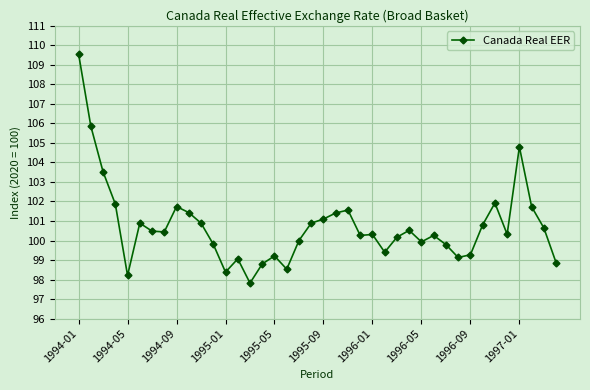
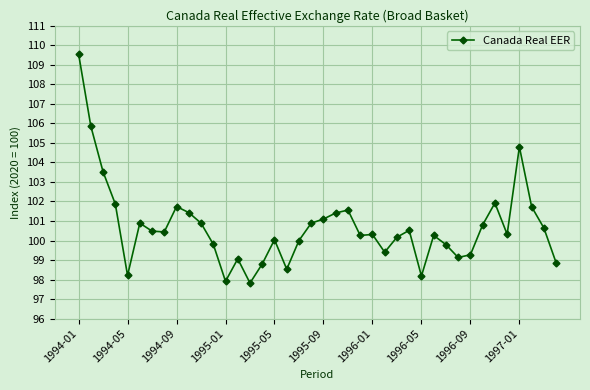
  {
    "1994-01": 109.6,
    "1994-05": 98.2,
    "1994-09": 101.7,
-   "1995-01": 98.4,
-   "1995-05": 99.2,
+   "1995-01": 97.9,
+   "1995-05": 100.0,
    "1995-09": 101.1,
    "1996-01": 100.3,
-   "1996-05": 99.9,
+   "1996-05": 98.2,
    "1996-09": 99.3,
    "1997-01": 104.8
  }
